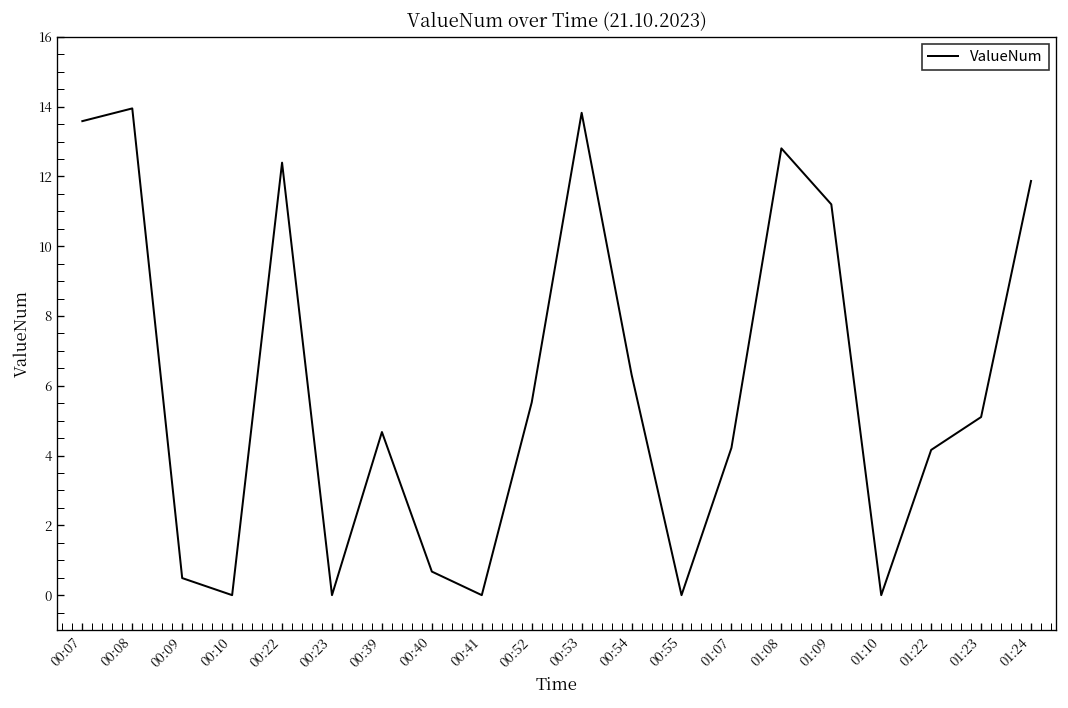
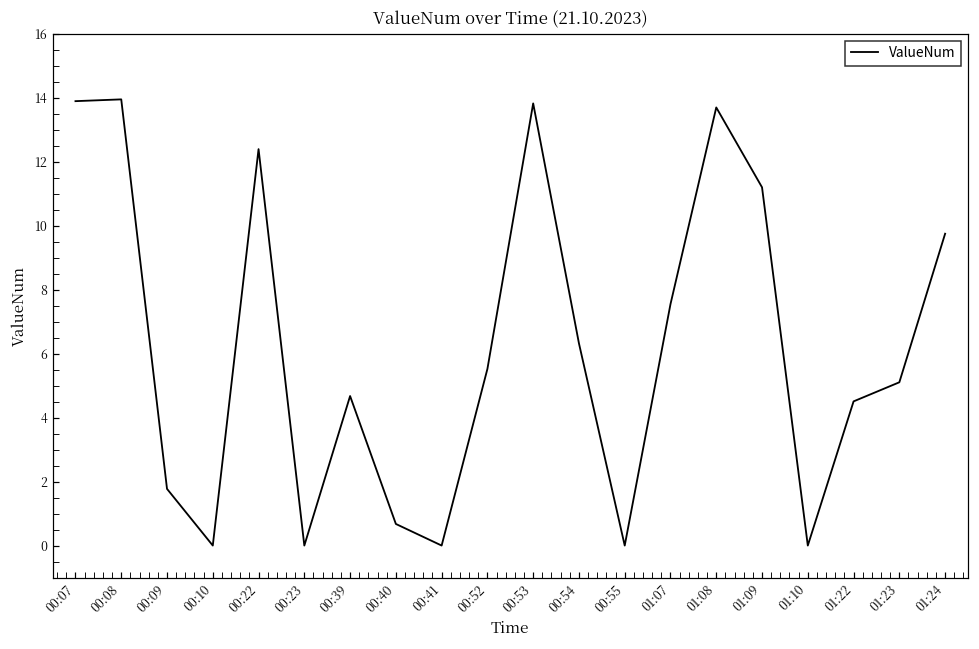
  {
-   "00:07": 13.6,
+   "00:07": 13.9,
    "00:08": 13.9,
-   "00:09": 0.5,
+   "00:09": 1.8,
    "00:10": 0.0,
    "00:22": 12.4,
    "00:23": 0.0,
    "00:39": 4.7,
    "00:40": 0.7,
    "00:41": 0.0,
    "00:52": 5.5,
    "00:53": 13.8,
    "00:54": 6.3,
    "00:55": 0.0,
-   "01:07": 4.2,
-   "01:08": 12.8,
+   "01:07": 7.5,
+   "01:08": 13.7,
    "01:09": 11.2,
    "01:10": 0.0,
-   "01:22": 4.2,
+   "01:22": 4.5,
    "01:23": 5.1,
-   "01:24": 11.9
+   "01:24": 9.7
  }
